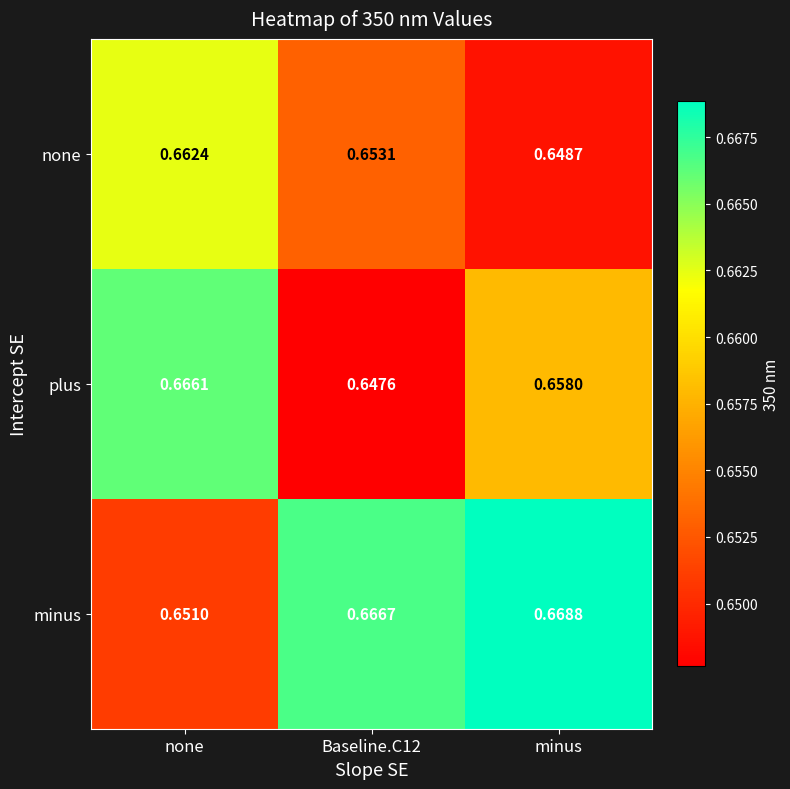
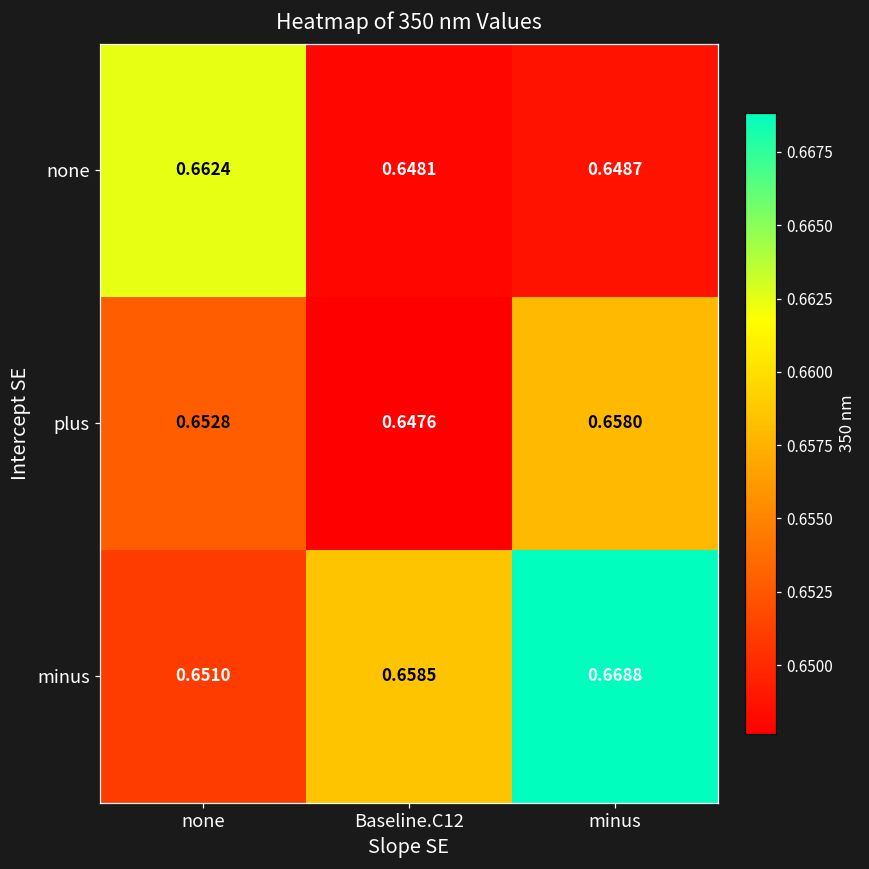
  {
    "none": {
      "none": 0.6624,
-     "Baseline.C12": 0.6531,
+     "Baseline.C12": 0.6481,
      "minus": 0.6487
    },
    "plus": {
-     "none": 0.6661,
+     "none": 0.6528,
      "Baseline.C12": 0.6476,
      "minus": 0.6580
    },
    "minus": {
      "none": 0.6510,
-     "Baseline.C12": 0.6667,
+     "Baseline.C12": 0.6585,
      "minus": 0.6688
    }
  }
